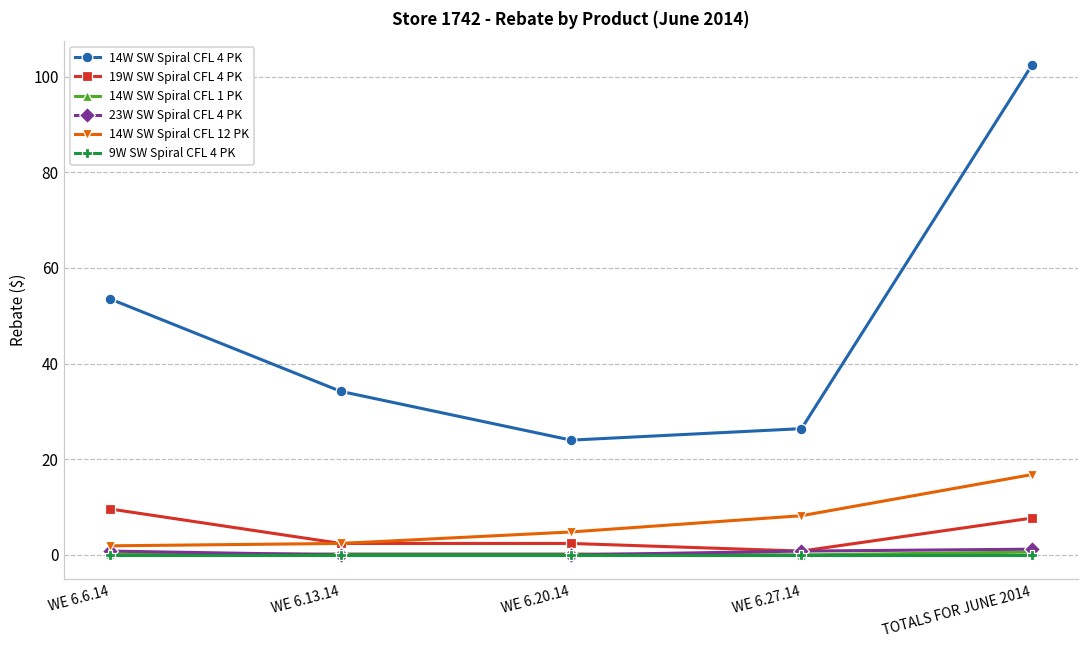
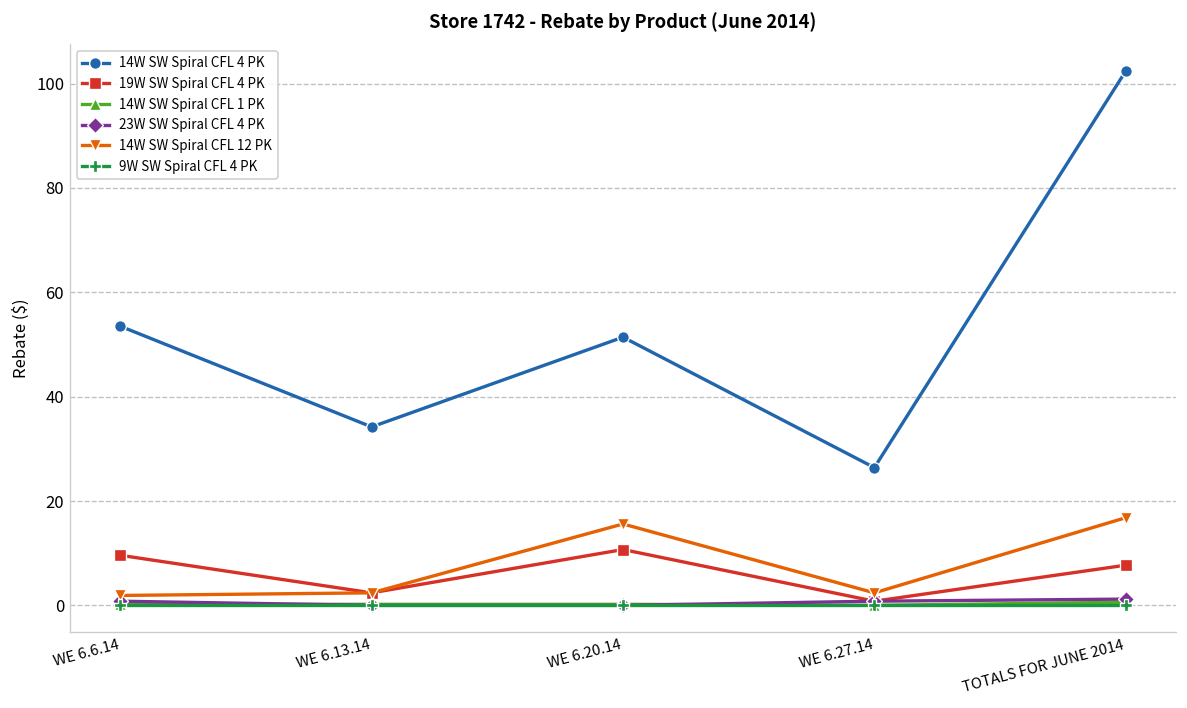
  {
    "14W SW Spiral CFL 4 PK": {
      "WE 6.6.14": 54,
      "WE 6.13.14": 34,
-     "WE 6.20.14": 24,
+     "WE 6.20.14": 51,
      "WE 6.27.14": 26,
      "TOTALS FOR JUNE 2014": 102
    },
    "19W SW Spiral CFL 4 PK": {
      "WE 6.6.14": 10,
-     "WE 6.20.14": 2,
+     "WE 6.20.14": 11,
      "TOTALS FOR JUNE 2014": 8
    },
    "14W SW Spiral CFL 1 PK": {
      "TOTALS FOR JUNE 2014": 1
    },
    "23W SW Spiral CFL 4 PK": {
      "WE 6.6.14": 1,
      "TOTALS FOR JUNE 2014": 1
    },
    "14W SW Spiral CFL 12 PK": {
      "WE 6.6.14": 2,
-     "WE 6.20.14": 5,
-     "WE 6.27.14": 8,
+     "WE 6.20.14": 16,
+     "WE 6.27.14": 2,
      "TOTALS FOR JUNE 2014": 17
    },
    "9W SW Spiral CFL 4 PK": {
      "TOTALS FOR JUNE 2014": 0
    }
  }
